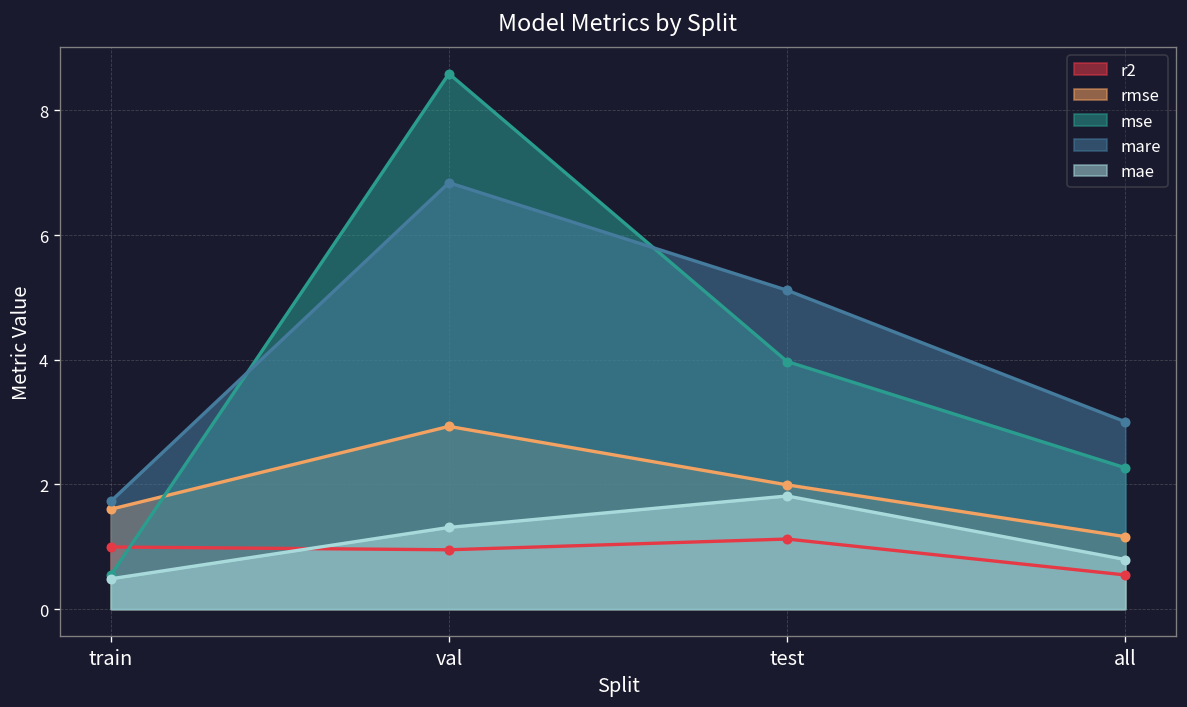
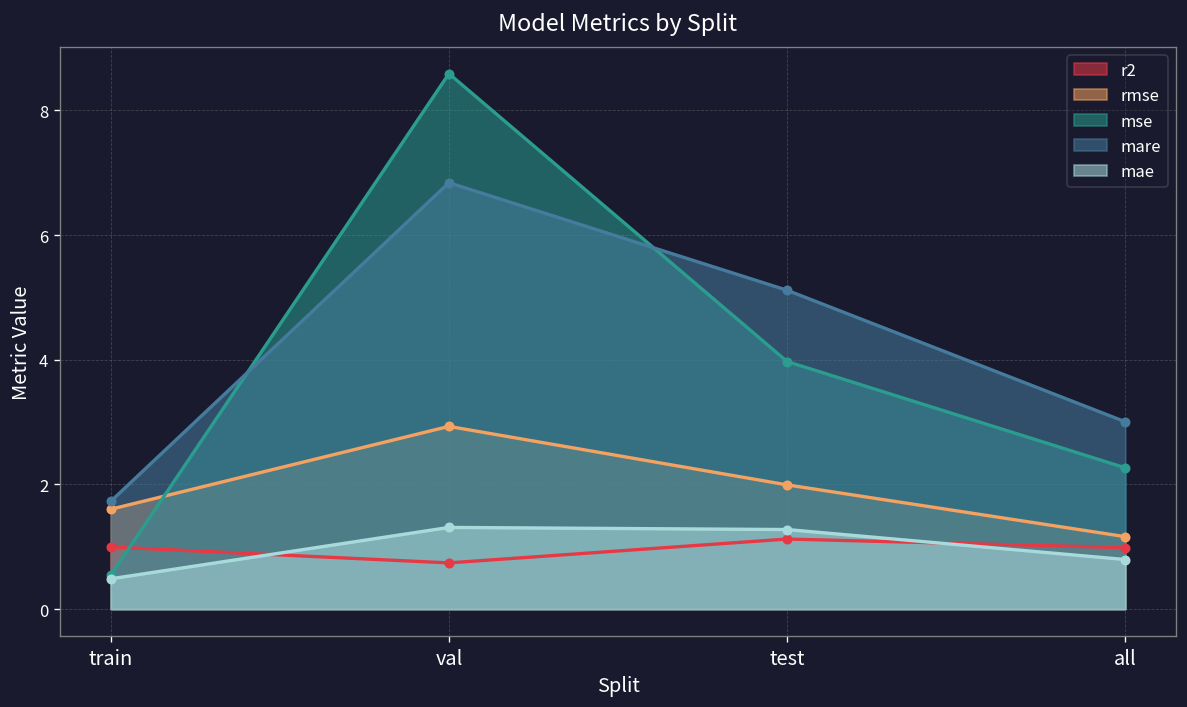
  {
    "r2": {
      "train": 1.0,
-     "val": 1.0,
+     "val": 0.7,
      "test": 1.1,
-     "all": 0.5
+     "all": 1.0
    },
    "rmse": {
      "train": 1.6,
      "val": 2.9,
      "test": 2.0,
      "all": 1.2
    },
    "mae": {
      "train": 0.5,
      "val": 1.3,
-     "test": 1.8,
+     "test": 1.3,
      "all": 0.8
    }
  }
